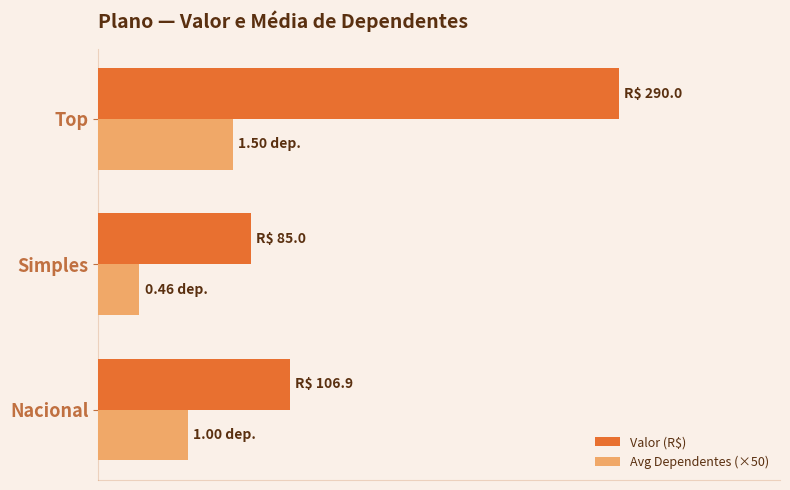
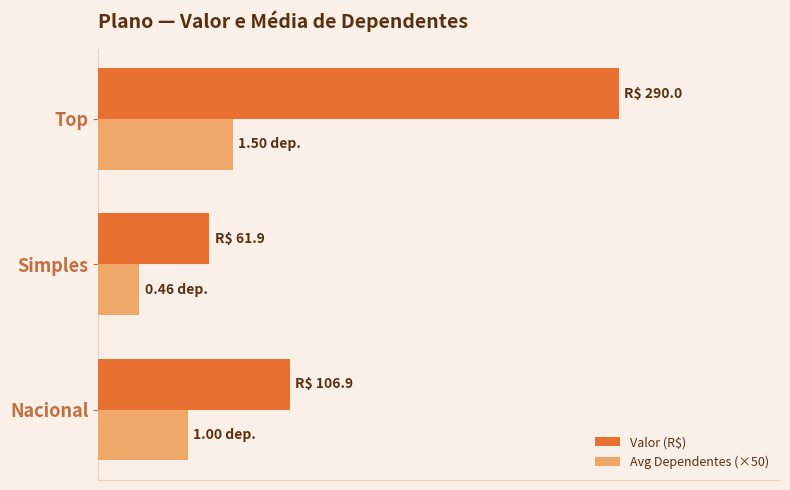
  {
    "Valor (R$)": {
      "Top": 290.0,
-     "Simples": 85.0,
+     "Simples": 61.9,
      "Nacional": 106.9
    }
  }
